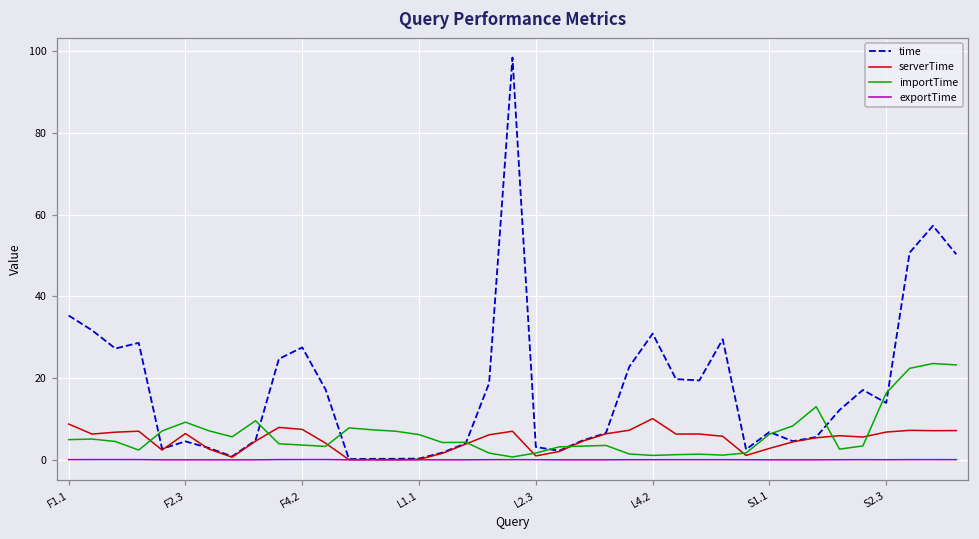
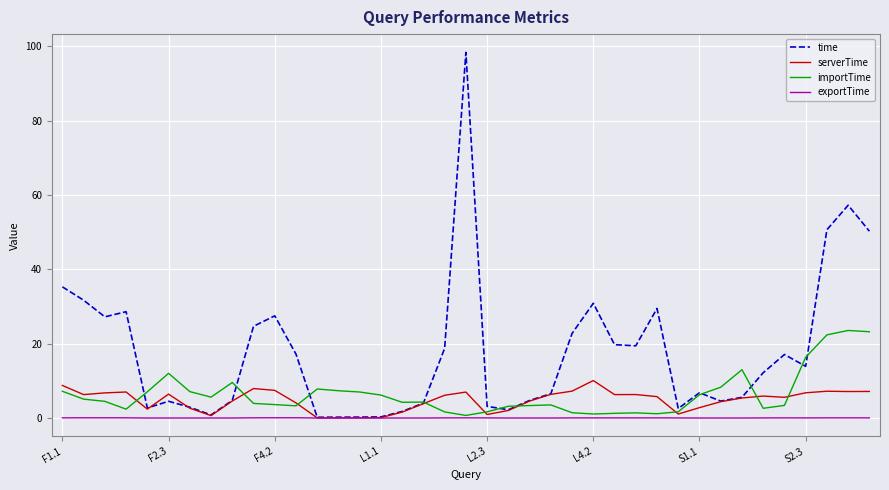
  {
    "time": {
      "F1.1": 35,
      "F2.3": 5,
      "F4.2": 28,
      "L2.3": 3,
      "L4.2": 31,
      "S2.3": 14
    },
    "serverTime": {
      "F1.1": 9,
      "F2.3": 6,
      "F4.2": 7,
      "L2.3": 1,
      "L4.2": 10,
      "S1.1": 3,
      "S2.3": 7
    },
    "importTime": {
-     "F1.1": 5,
-     "F2.3": 9,
+     "F1.1": 7,
+     "F2.3": 12,
      "F4.2": 4,
      "L1.1": 6,
      "L2.3": 2,
      "L4.2": 1,
      "S2.3": 16
    },
    "exportTime": {
      "F1.1": 0,
      "F2.3": 0,
      "F4.2": 0,
      "L2.3": 0,
      "L4.2": 0,
      "S1.1": 0,
      "S2.3": 0
    }
  }
